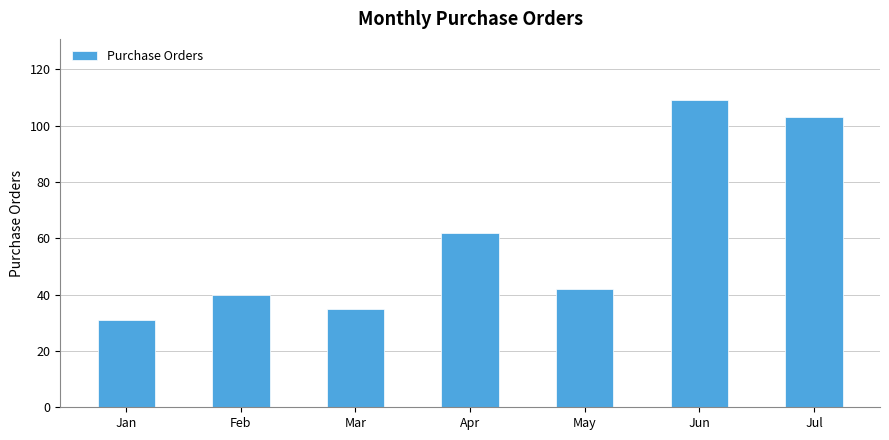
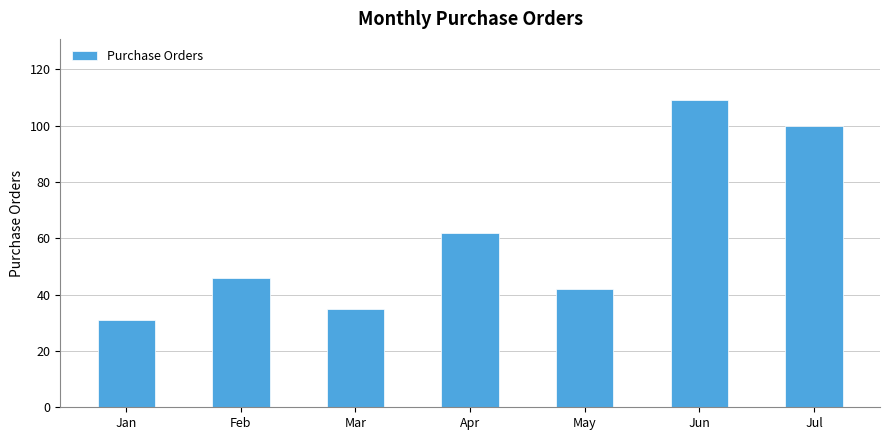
  {
    "Jan": 31,
-   "Feb": 40,
+   "Feb": 46,
    "Mar": 35,
    "Apr": 62,
    "May": 42,
    "Jun": 109,
-   "Jul": 103
+   "Jul": 100
  }
